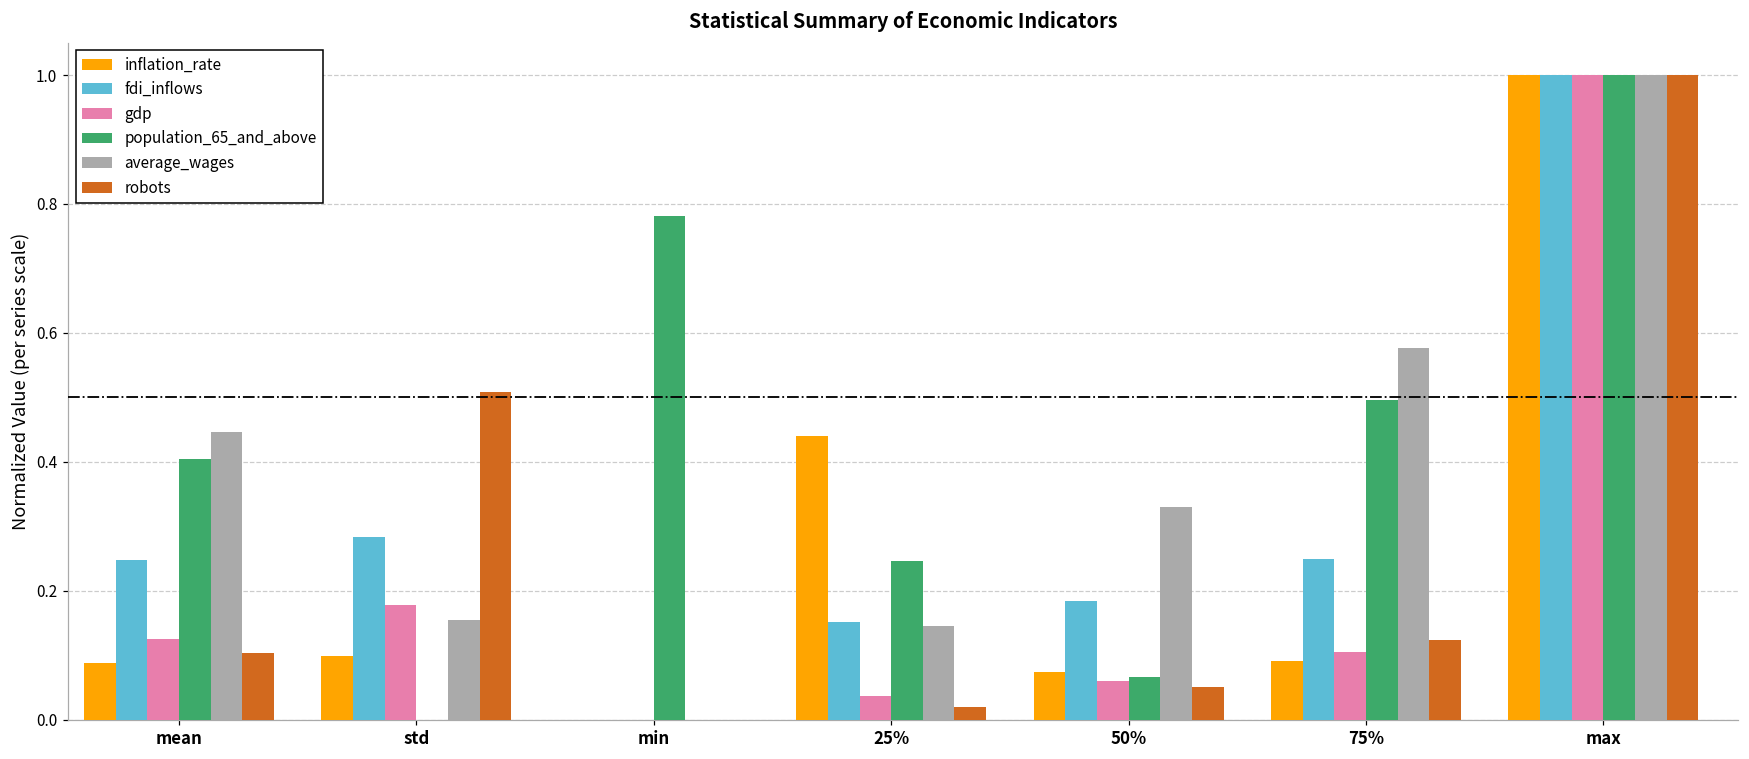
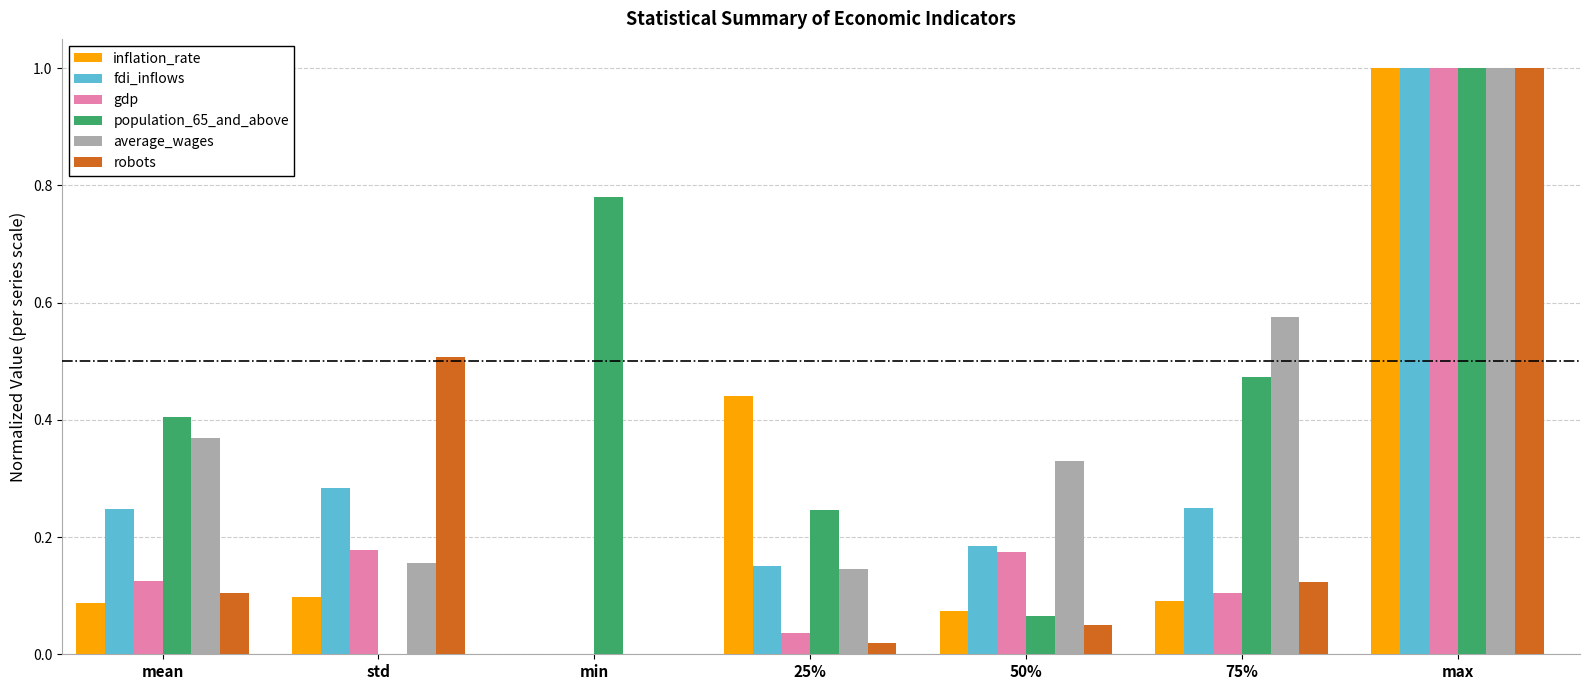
  {
    "inflation_rate": {
      "mean": 0.09,
      "std": 0.10,
      "min": 0.00,
      "25%": 0.44,
      "50%": 0.07,
      "75%": 0.09,
      "max": 1.00
    },
    "fdi_inflows": {
      "mean": 0.25,
      "std": 0.28,
      "min": 0.00,
      "25%": 0.15,
      "50%": 0.18,
      "75%": 0.25,
      "max": 1.00
    },
    "gdp": {
      "mean": 0.13,
      "std": 0.18,
      "min": 0.00,
      "25%": 0.04,
-     "50%": 0.06,
+     "50%": 0.17,
      "75%": 0.10,
      "max": 1.00
    },
    "population_65_and_above": {
      "mean": 0.40,
      "std": 0.00,
      "min": 0.78,
      "25%": 0.25,
      "50%": 0.07,
-     "75%": 0.50,
+     "75%": 0.47,
      "max": 1.00
    },
    "average_wages": {
-     "mean": 0.45,
+     "mean": 0.37,
      "std": 0.15,
      "min": 0.00,
      "25%": 0.15,
      "50%": 0.33,
      "75%": 0.58,
      "max": 1.00
    },
    "robots": {
      "mean": 0.10,
      "std": 0.51,
      "min": 0.00,
      "25%": 0.02,
      "50%": 0.05,
      "75%": 0.12,
      "max": 1.00
    }
  }
